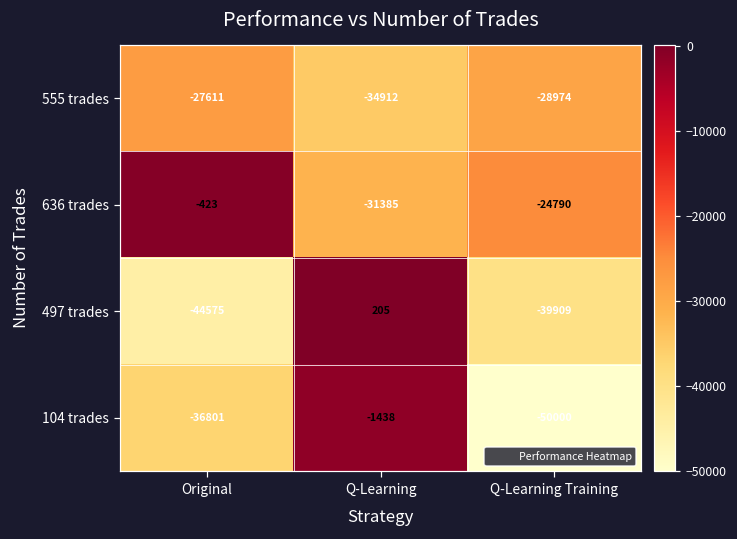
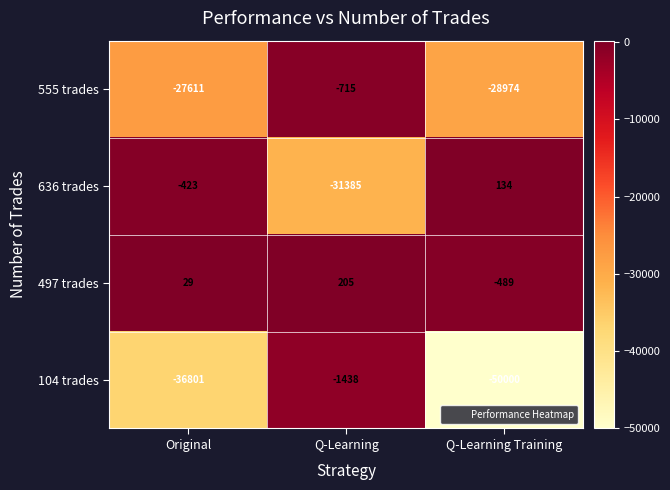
  {
    "555 trades": {
      "Original": -27611,
-     "Q-Learning": -34912,
+     "Q-Learning": -715,
      "Q-Learning Training": -28974
    },
    "636 trades": {
      "Original": -423,
      "Q-Learning": -31385,
-     "Q-Learning Training": -24790
+     "Q-Learning Training": 134
    },
    "497 trades": {
-     "Original": -44575,
+     "Original": 29,
      "Q-Learning": 205,
-     "Q-Learning Training": -39909
+     "Q-Learning Training": -489
    },
    "104 trades": {
      "Original": -36801,
      "Q-Learning": -1438,
      "Q-Learning Training": -50000
    }
  }
